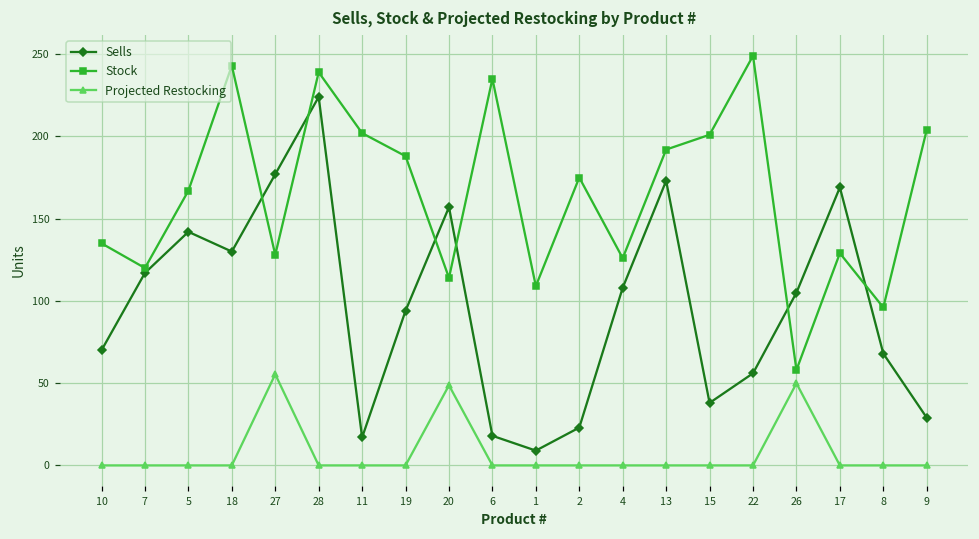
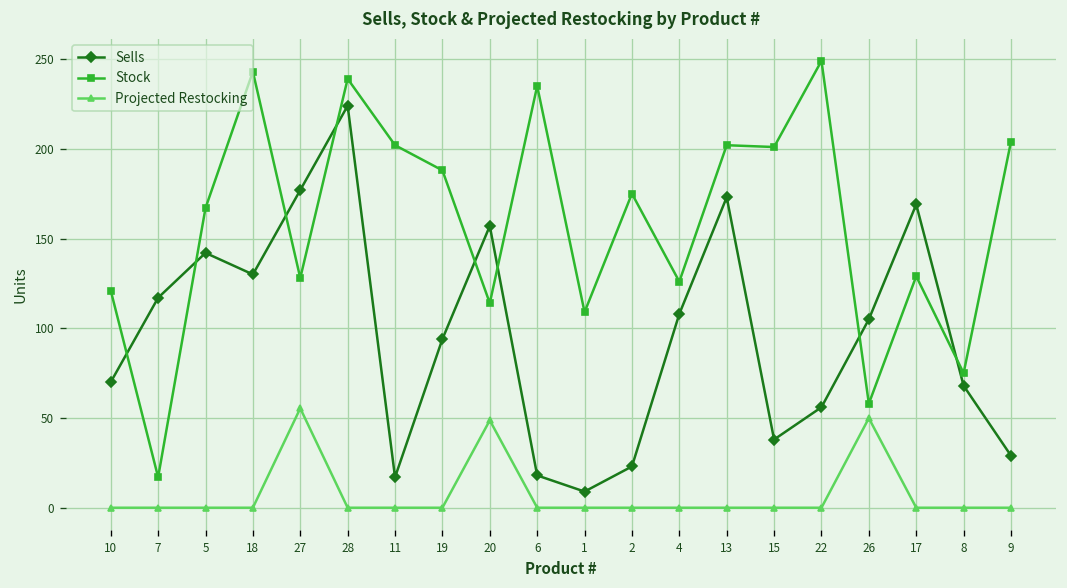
  {
    "Sells": {
      "10": 70,
      "7": 117,
      "5": 142,
      "18": 130,
      "27": 177,
      "28": 224,
      "11": 17,
      "19": 94,
      "20": 157,
      "6": 18,
      "1": 9,
      "2": 23,
      "4": 108,
      "13": 173,
      "15": 38,
      "22": 56,
      "26": 105,
      "17": 169,
      "8": 68,
      "9": 29
    },
    "Stock": {
-     "10": 135,
-     "7": 120,
+     "10": 121,
+     "7": 17,
      "5": 167,
      "27": 128,
      "28": 239,
      "11": 202,
      "19": 188,
      "20": 114,
      "6": 235,
      "1": 109,
      "2": 175,
      "4": 126,
-     "13": 192,
+     "13": 202,
      "15": 201,
      "22": 249,
      "26": 58,
      "17": 129,
-     "8": 96,
+     "8": 75,
      "9": 204
    },
    "Projected Restocking": {
      "10": 0,
      "7": 0,
      "5": 0,
      "18": 0,
      "27": 55,
      "28": 0,
      "11": 0,
      "19": 0,
      "20": 49,
      "6": 0,
      "1": 0,
      "2": 0,
      "4": 0,
      "13": 0,
      "15": 0,
      "22": 0,
      "26": 50,
      "17": 0,
      "8": 0,
      "9": 0
    }
  }
